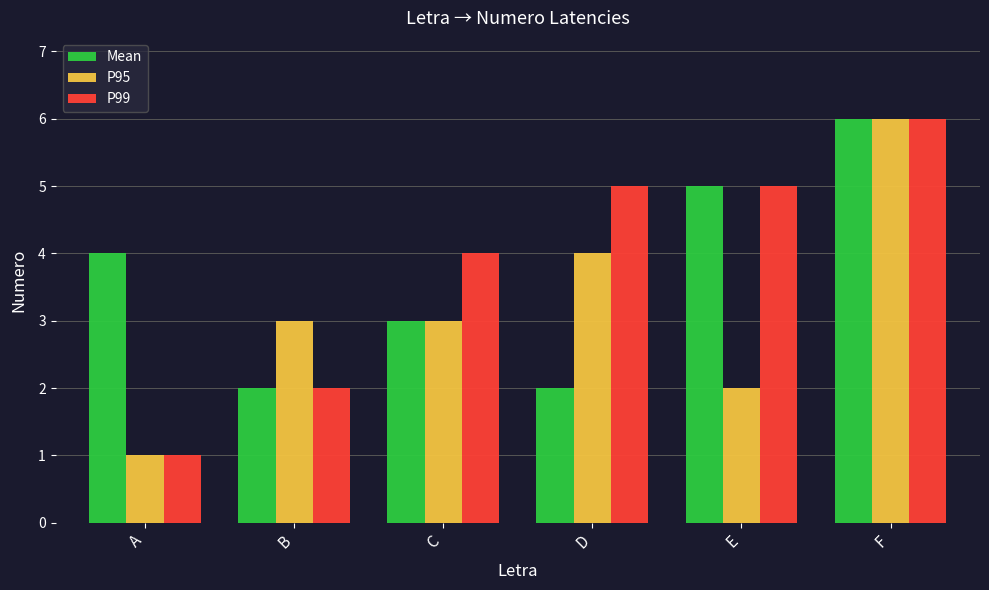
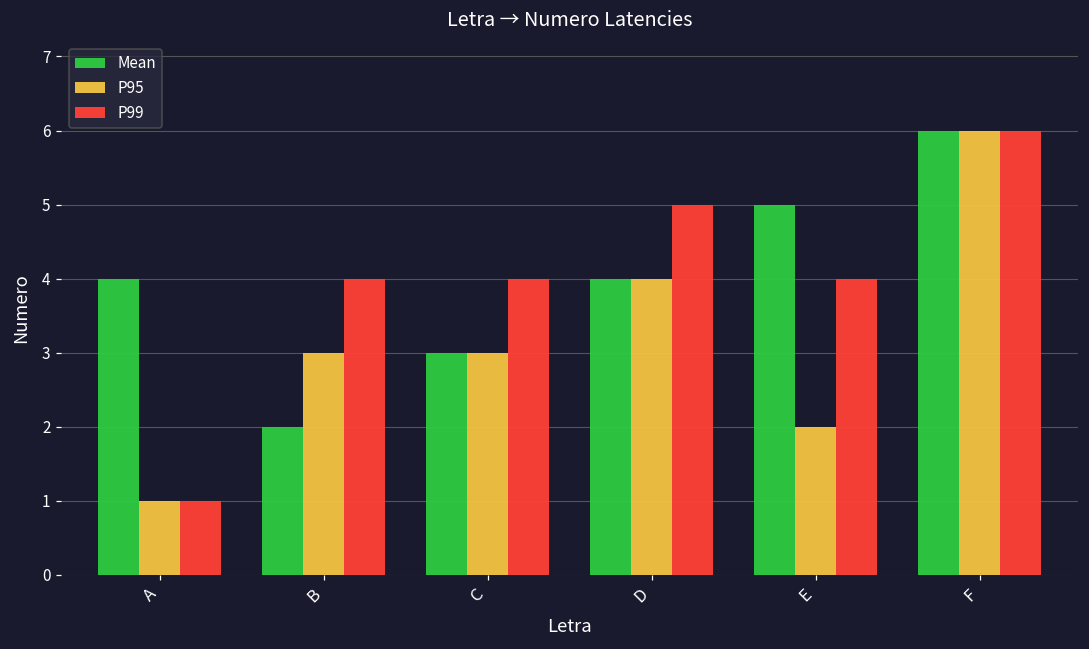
  {
    "Mean": {
      "A": 4,
      "B": 2,
      "C": 3,
-     "D": 2,
+     "D": 4,
      "E": 5,
      "F": 6
    },
    "P95": {
      "A": 1,
      "B": 3,
      "C": 3,
      "D": 4,
      "E": 2,
      "F": 6
    },
    "P99": {
      "A": 1,
-     "B": 2,
+     "B": 4,
      "C": 4,
      "D": 5,
-     "E": 5,
+     "E": 4,
      "F": 6
    }
  }
